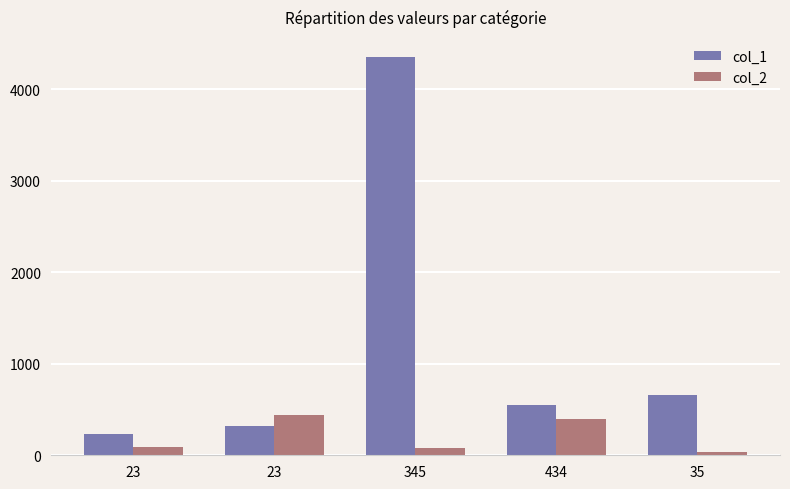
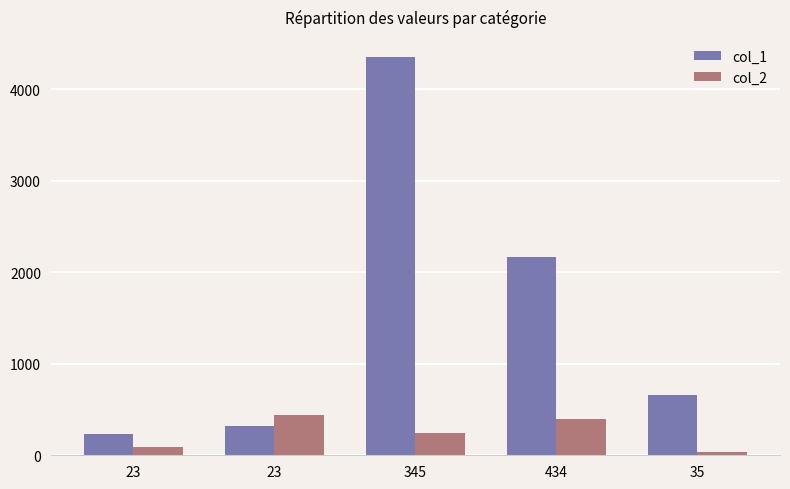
  {
    "col_1": {
      "345": 4400,
-     "434": 500,
+     "434": 2200,
      "35": 700
    },
    "col_2": {
-     "345": 100,
+     "345": 200,
      "434": 400,
      "35": 0
    }
  }
